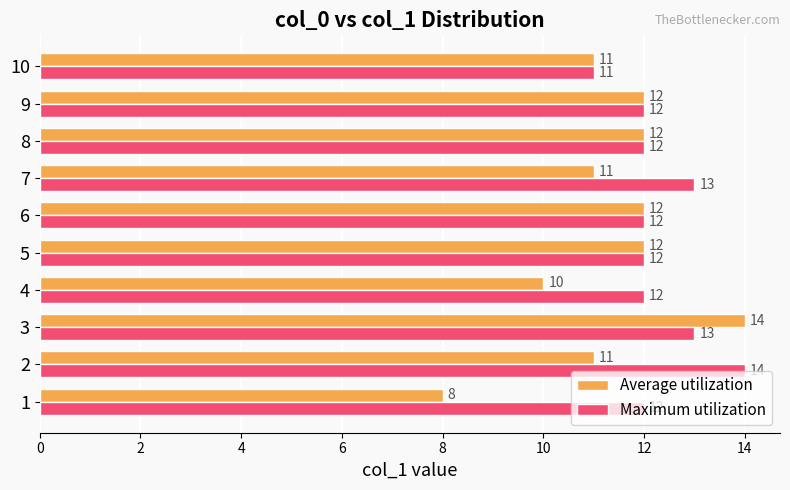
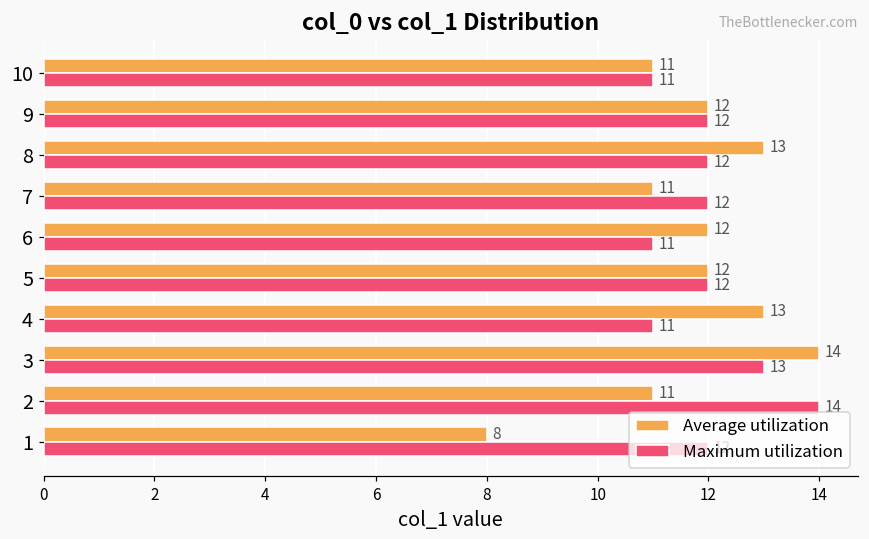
  {
    "Average utilization": {
      "10": 11,
      "9": 12,
-     "8": 12,
+     "8": 13,
      "7": 11,
      "6": 12,
      "5": 12,
-     "4": 10,
+     "4": 13,
      "3": 14,
      "2": 11,
      "1": 8
    },
    "Maximum utilization": {
      "10": 11,
      "9": 12,
      "8": 12,
-     "7": 13,
-     "6": 12,
+     "7": 12,
+     "6": 11,
      "5": 12,
-     "4": 12,
+     "4": 11,
      "3": 13
    }
  }
